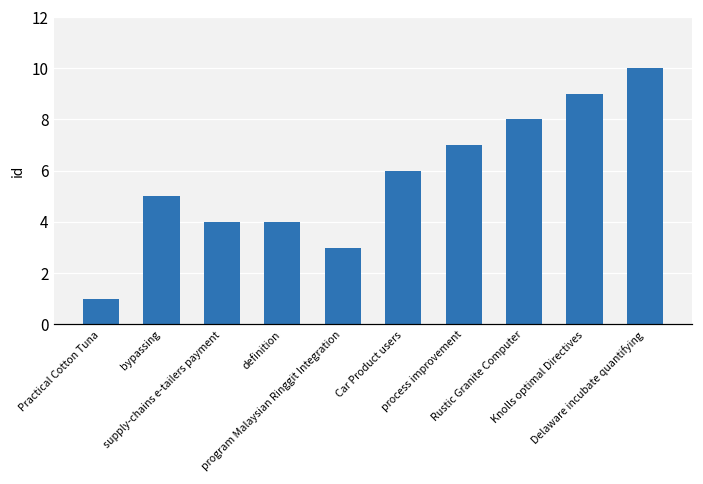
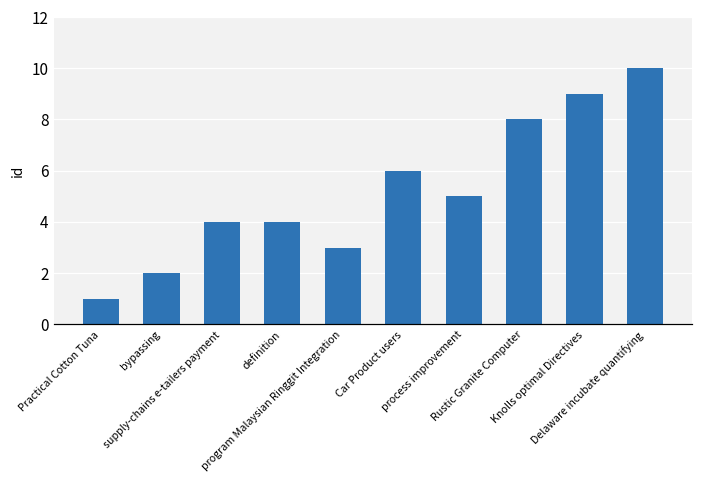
  {
    "Practical Cotton Tuna": 1,
-   "bypassing": 5,
+   "bypassing": 2,
    "supply-chains e-tailers payment": 4,
    "definition": 4,
    "program Malaysian Ringgit Integration": 3,
    "Car Product users": 6,
-   "process improvement": 7,
+   "process improvement": 5,
    "Rustic Granite Computer": 8,
    "Knolls optimal Directives": 9,
    "Delaware incubate quantifying": 10
  }
